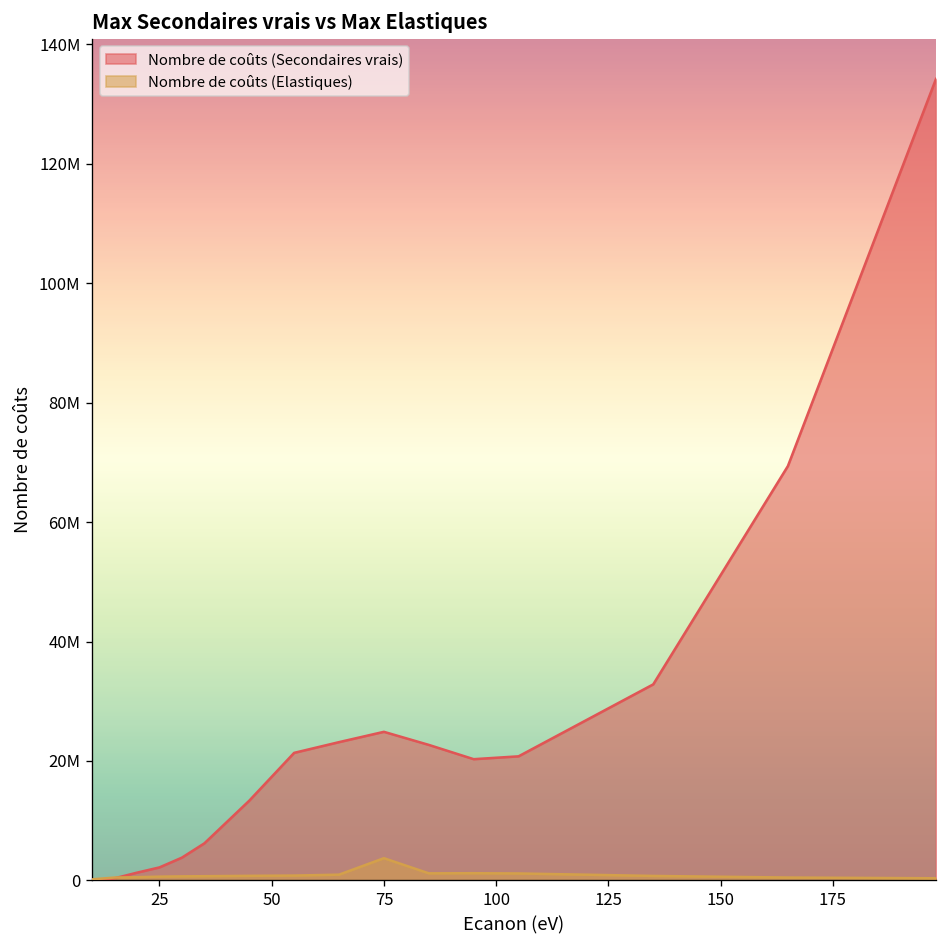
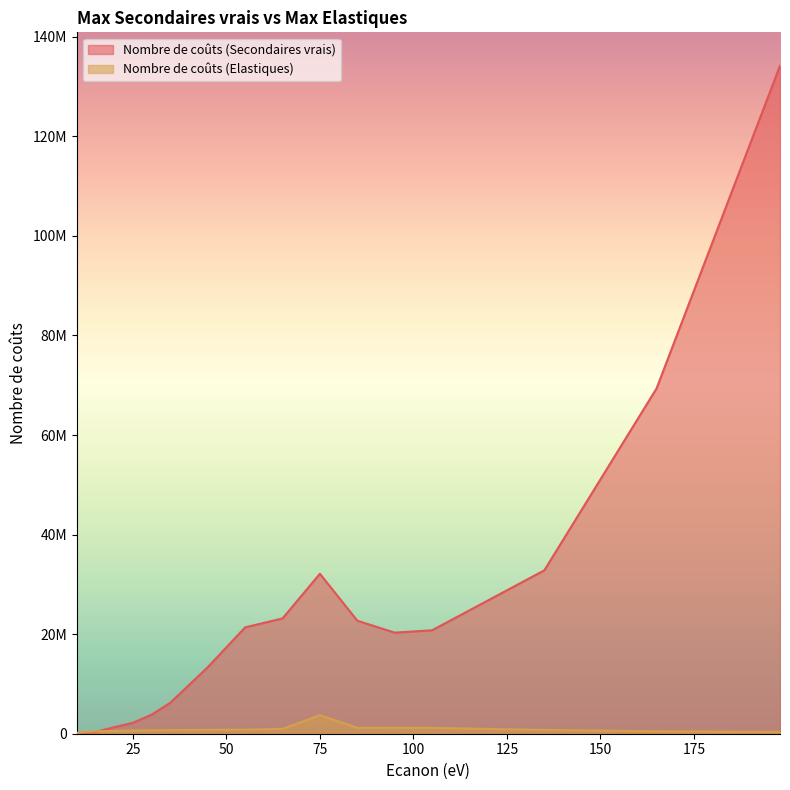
  {
    "Nombre de coûts (Secondaires vrais)": {
      "25": 2000000,
-     "75": 25000000
+     "75": 32000000
    },
    "Nombre de coûts (Elastiques)": {
      "25": 1000000,
      "75": 4000000
    }
  }
